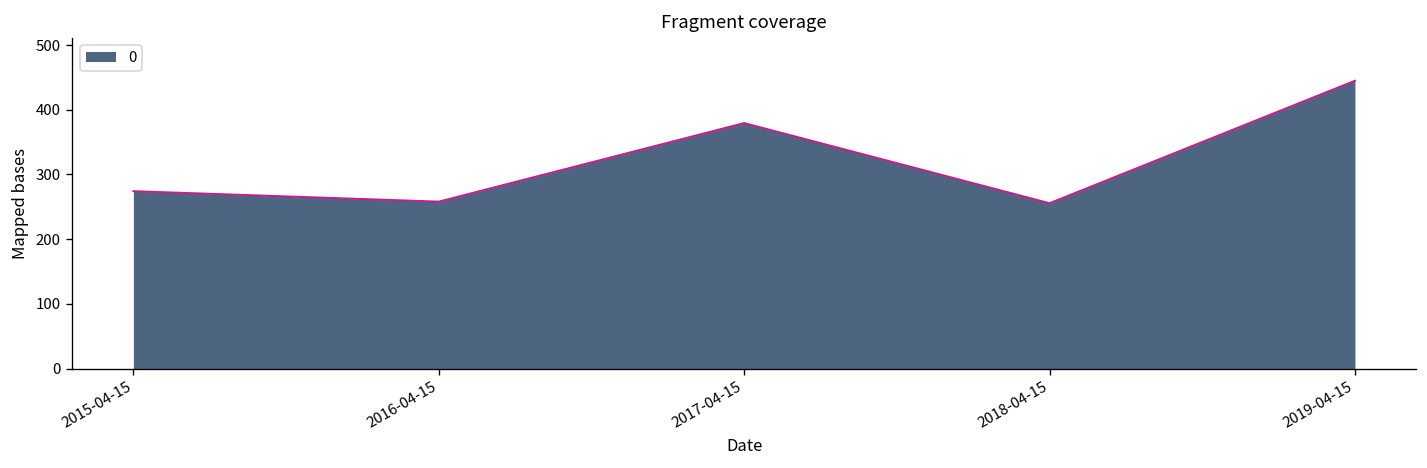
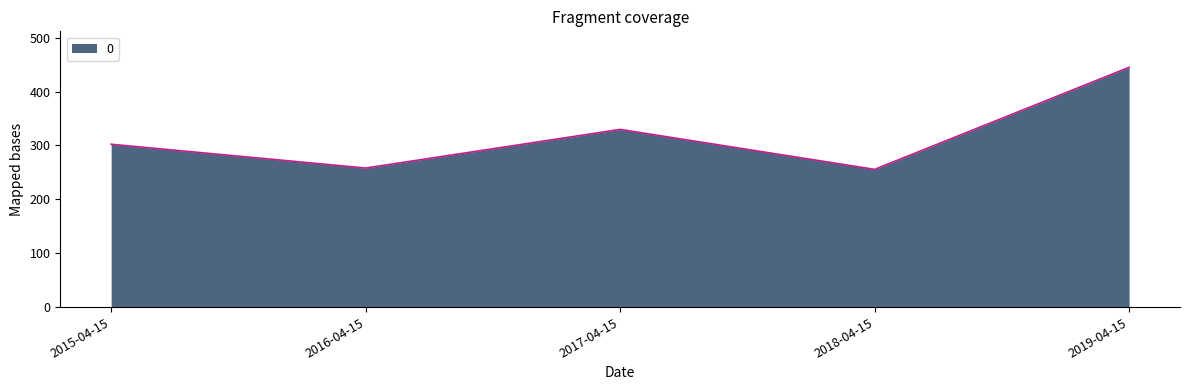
  {
-   "2015-04-15": 270,
+   "2015-04-15": 300,
    "2016-04-15": 260,
-   "2017-04-15": 380,
+   "2017-04-15": 330,
    "2018-04-15": 260,
    "2019-04-15": 440
  }
